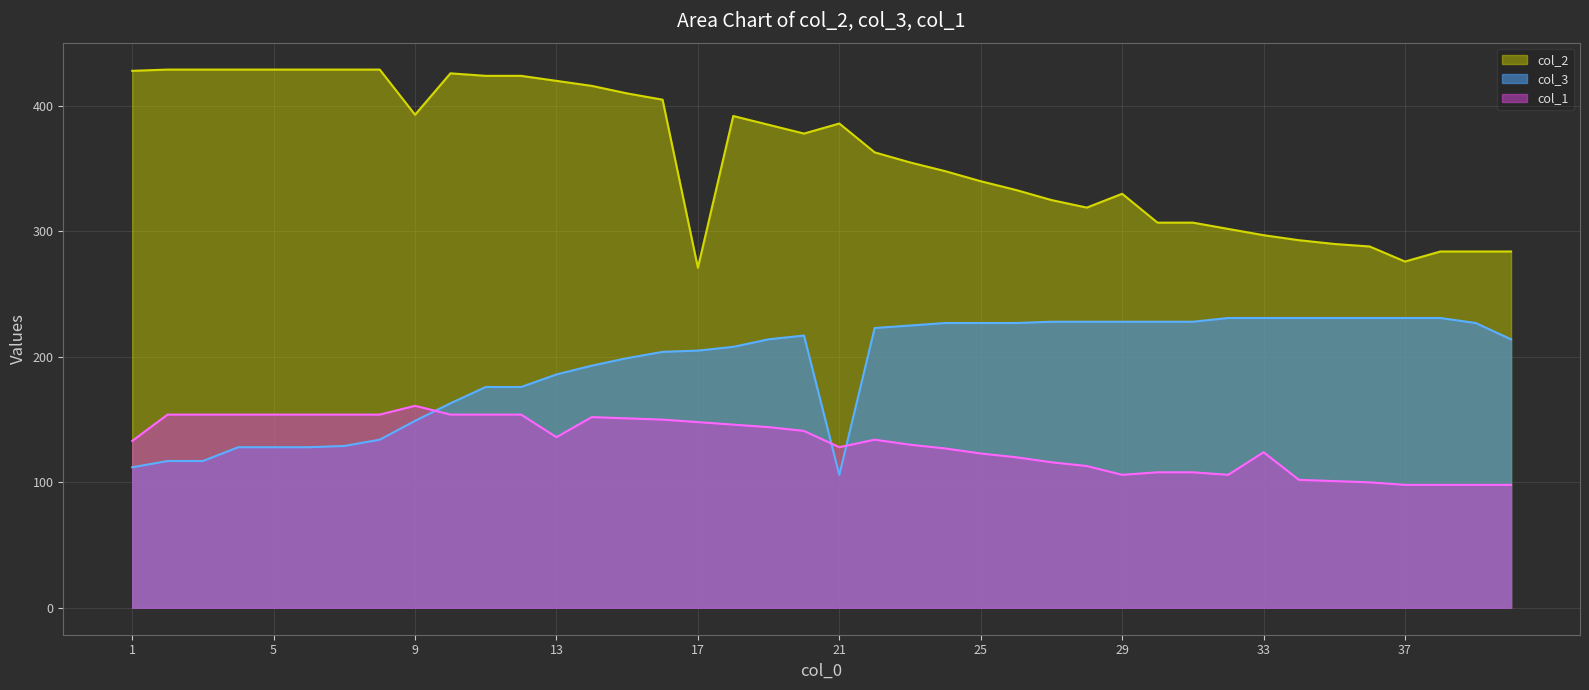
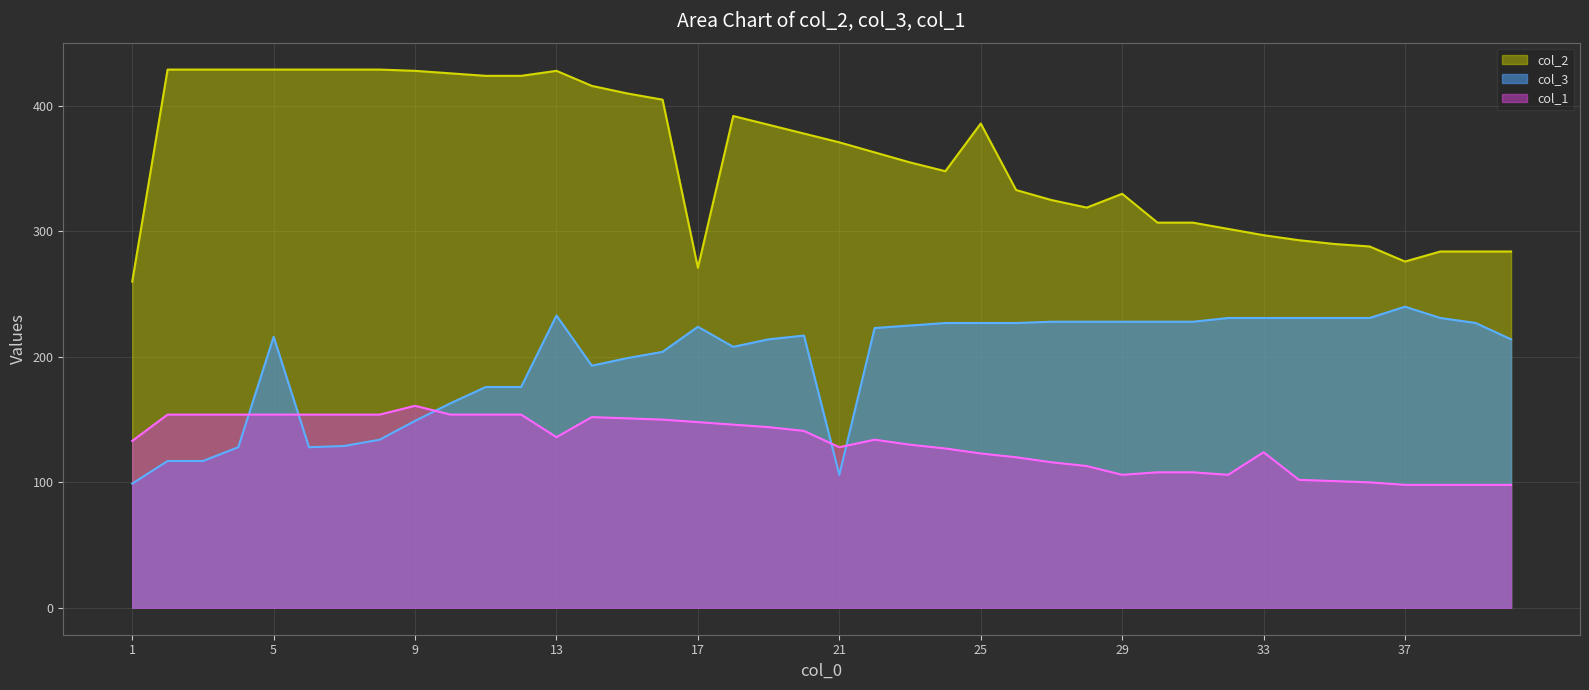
  {
    "col_2": {
-     "1": 428,
+     "1": 260,
      "5": 429,
-     "9": 393,
-     "13": 420,
+     "9": 428,
+     "13": 428,
      "17": 271,
-     "21": 386,
-     "25": 340,
+     "21": 371,
+     "25": 386,
      "29": 330,
      "33": 297,
      "37": 276
    },
    "col_3": {
-     "1": 112,
-     "5": 128,
+     "1": 99,
+     "5": 216,
      "9": 149,
-     "13": 186,
-     "17": 205,
+     "13": 233,
+     "17": 224,
      "21": 106,
      "25": 227,
      "29": 228,
      "33": 231,
-     "37": 231
+     "37": 240
    },
    "col_1": {
      "1": 133,
      "5": 154,
      "9": 161,
      "13": 136,
      "17": 148,
      "21": 128,
      "25": 123,
      "29": 106,
      "33": 124,
      "37": 98
    }
  }
